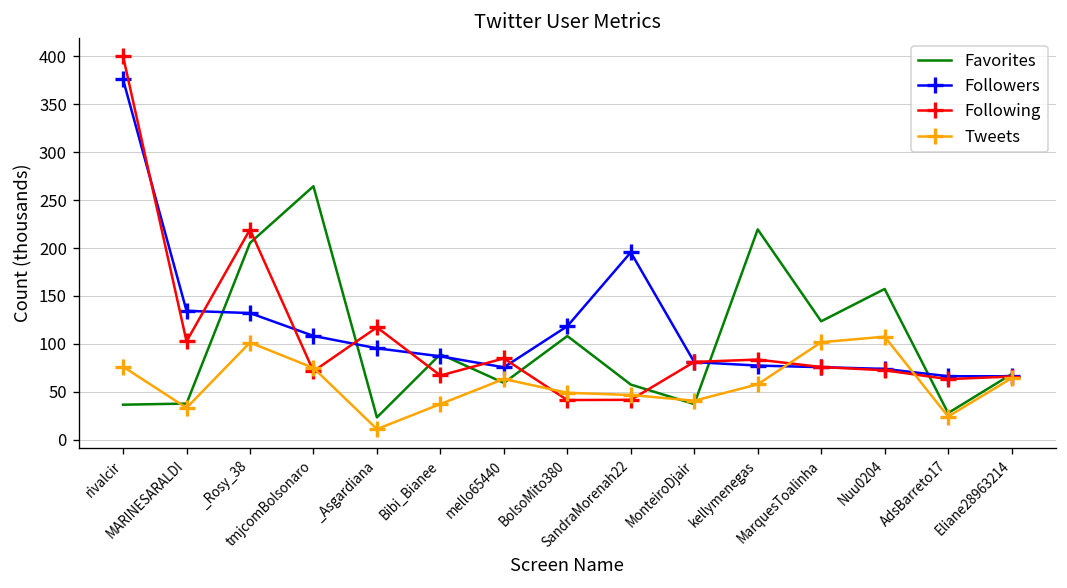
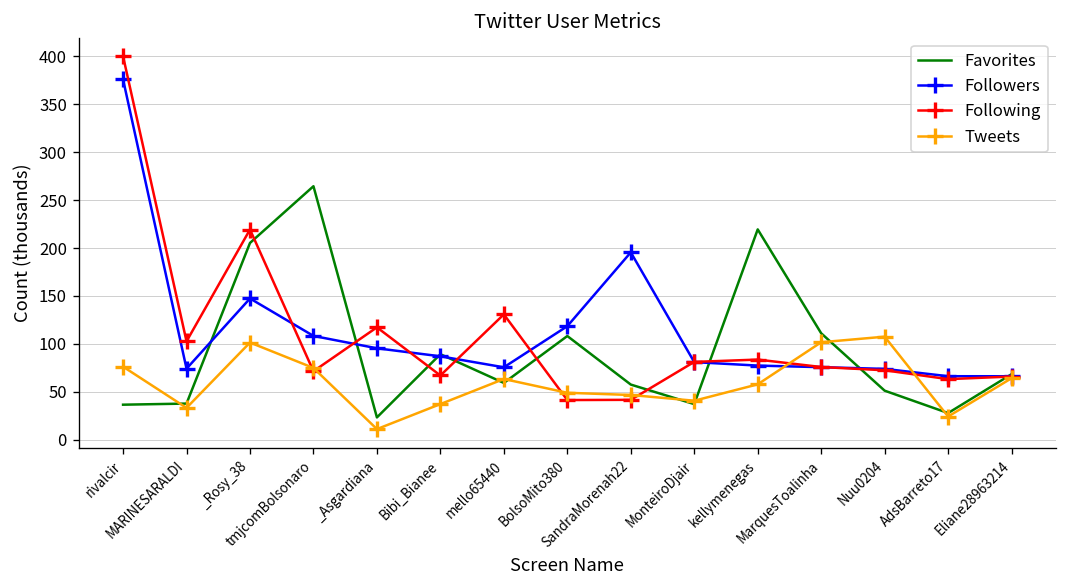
  {
    "Favorites": {
      "rivalcir": 40,
      "MARINESARALDI": 40,
      "_Rosy_38": 210,
      "tmjcomBolsonaro": 260,
      "_Asgardiana": 20,
      "mello65440": 60,
      "BolsoMito380": 110,
      "SandraMorenah22": 60,
      "MonteiroDjair": 40,
      "kellymenegas": 220,
-     "MarquesToalinha": 120,
-     "Nuu0204": 160,
+     "MarquesToalinha": 110,
+     "Nuu0204": 50,
      "AdsBarreto17": 30
    },
    "Followers": {
      "rivalcir": 380,
-     "MARINESARALDI": 130,
-     "_Rosy_38": 130,
+     "MARINESARALDI": 70,
+     "_Rosy_38": 150,
      "tmjcomBolsonaro": 110,
      "_Asgardiana": 100,
      "mello65440": 80,
      "BolsoMito380": 120,
      "SandraMorenah22": 200,
      "kellymenegas": 80
    },
    "Following": {
      "rivalcir": 400,
      "MARINESARALDI": 100,
      "_Rosy_38": 220,
      "tmjcomBolsonaro": 70,
      "_Asgardiana": 120,
      "Bibi_Bianee": 70,
-     "mello65440": 80,
+     "mello65440": 130,
      "BolsoMito380": 40,
      "SandraMorenah22": 40,
      "kellymenegas": 80
    },
    "Tweets": {
      "rivalcir": 80,
      "MARINESARALDI": 30,
      "_Rosy_38": 100,
      "tmjcomBolsonaro": 70,
      "_Asgardiana": 10,
      "Bibi_Bianee": 40,
      "mello65440": 60,
      "BolsoMito380": 50,
      "SandraMorenah22": 50,
      "MonteiroDjair": 40,
      "kellymenegas": 60,
      "MarquesToalinha": 100,
      "Nuu0204": 110,
      "AdsBarreto17": 20
    }
  }
